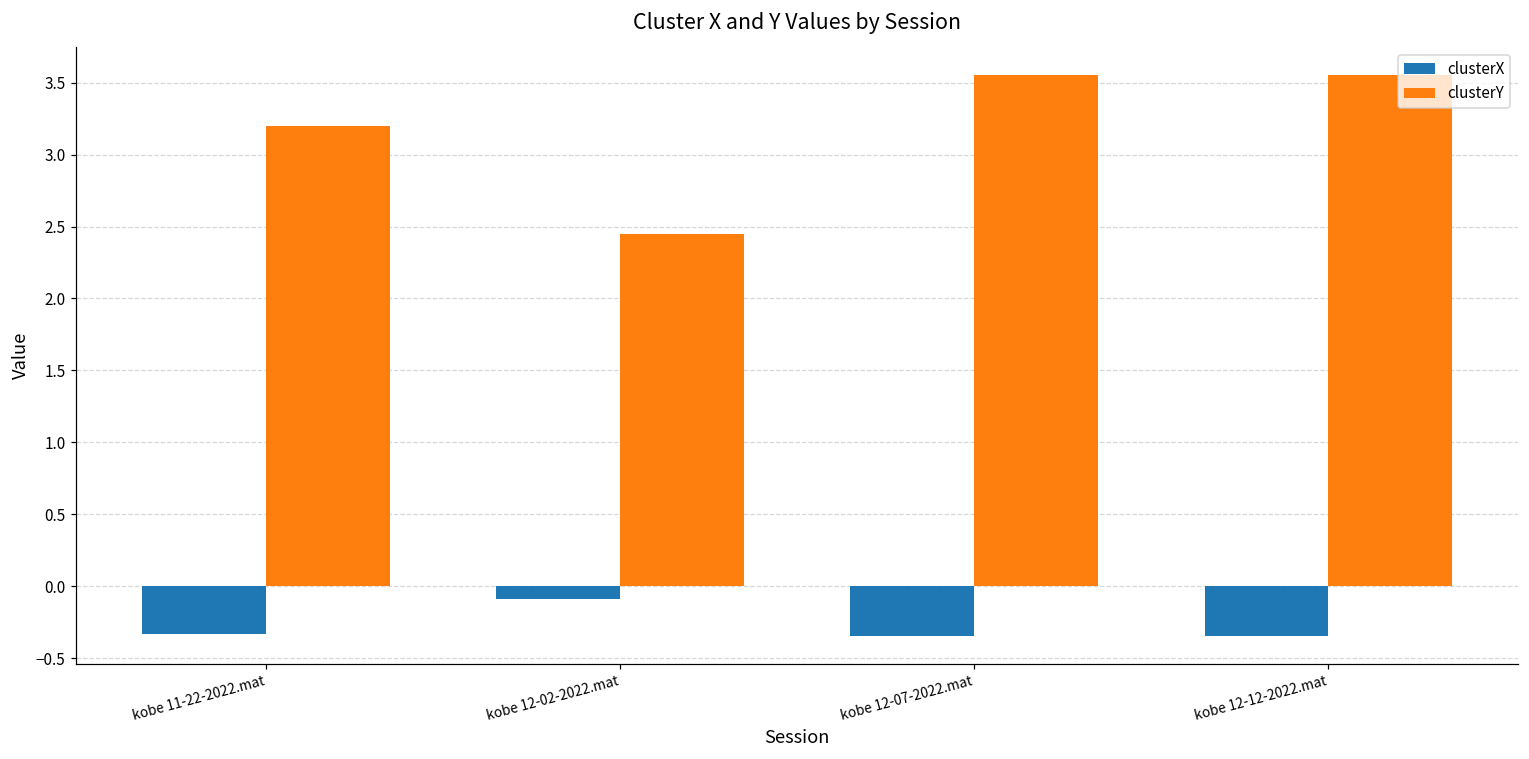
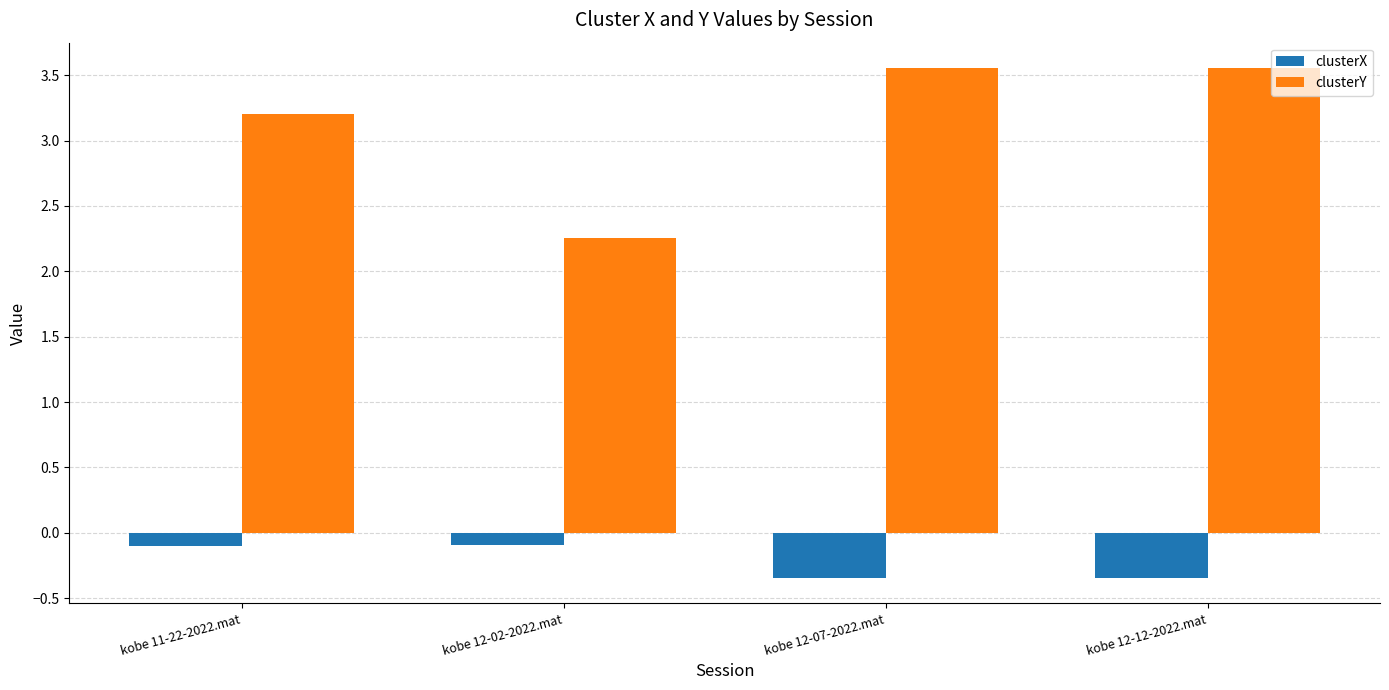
  {
    "clusterX": {
-     "kobe 11-22-2022.mat": -0.33,
+     "kobe 11-22-2022.mat": -0.10,
      "kobe 12-02-2022.mat": -0.09,
      "kobe 12-07-2022.mat": -0.34,
      "kobe 12-12-2022.mat": -0.34
    },
    "clusterY": {
      "kobe 11-22-2022.mat": 3.20,
-     "kobe 12-02-2022.mat": 2.45,
+     "kobe 12-02-2022.mat": 2.25,
      "kobe 12-07-2022.mat": 3.55,
      "kobe 12-12-2022.mat": 3.55
    }
  }
